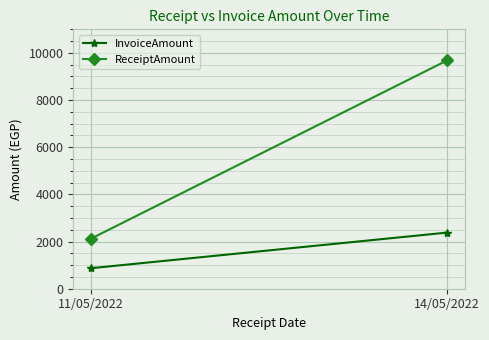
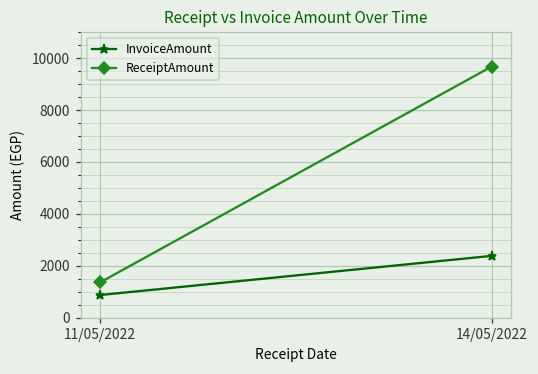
  {
    "InvoiceAmount": {
      "11/05/2022": 900,
      "14/05/2022": 2400
    },
    "ReceiptAmount": {
-     "11/05/2022": 2100,
+     "11/05/2022": 1400,
      "14/05/2022": 9700
    }
  }
